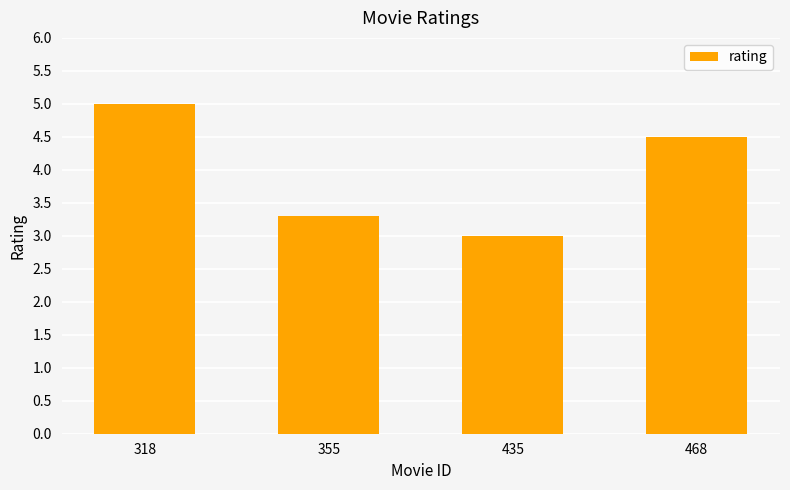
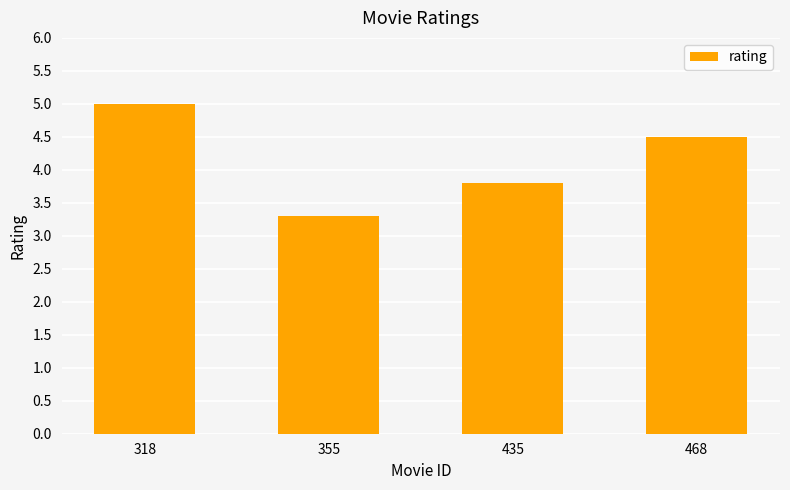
  {
    "318": 5.0,
    "355": 3.3,
-   "435": 3.0,
+   "435": 3.8,
    "468": 4.5
  }
